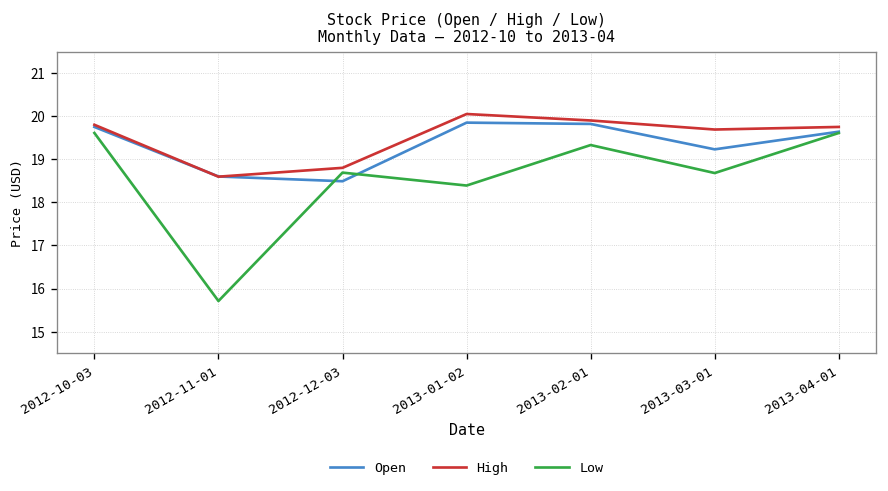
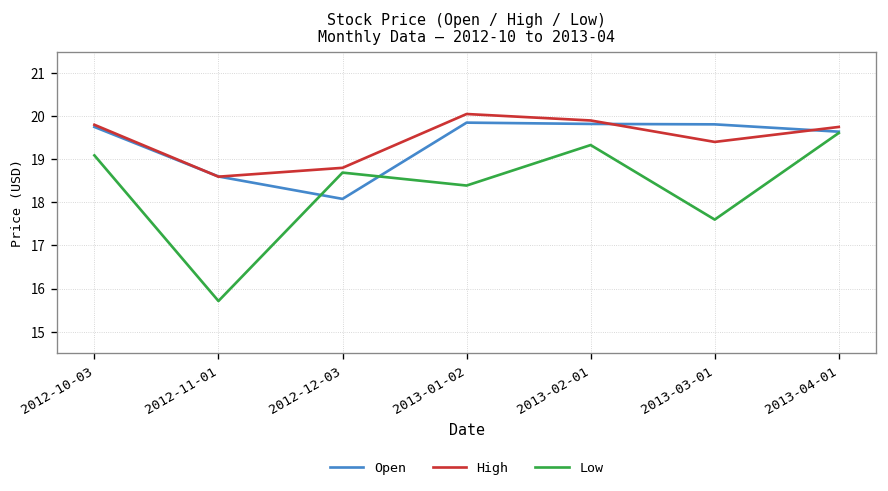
  {
    "Open": {
-     "2012-12-03": 18.5,
+     "2012-12-03": 18.1,
      "2013-01-02": 19.9,
      "2013-02-01": 19.8,
-     "2013-03-01": 19.2
+     "2013-03-01": 19.8
    },
    "High": {
      "2012-12-03": 18.8,
      "2013-01-02": 20.0,
      "2013-02-01": 19.9,
-     "2013-03-01": 19.7,
+     "2013-03-01": 19.4,
      "2013-04-01": 19.8
    },
    "Low": {
-     "2012-10-03": 19.6,
+     "2012-10-03": 19.1,
      "2012-11-01": 15.7,
      "2012-12-03": 18.7,
      "2013-01-02": 18.4,
      "2013-02-01": 19.3,
-     "2013-03-01": 18.7
+     "2013-03-01": 17.6
    }
  }
